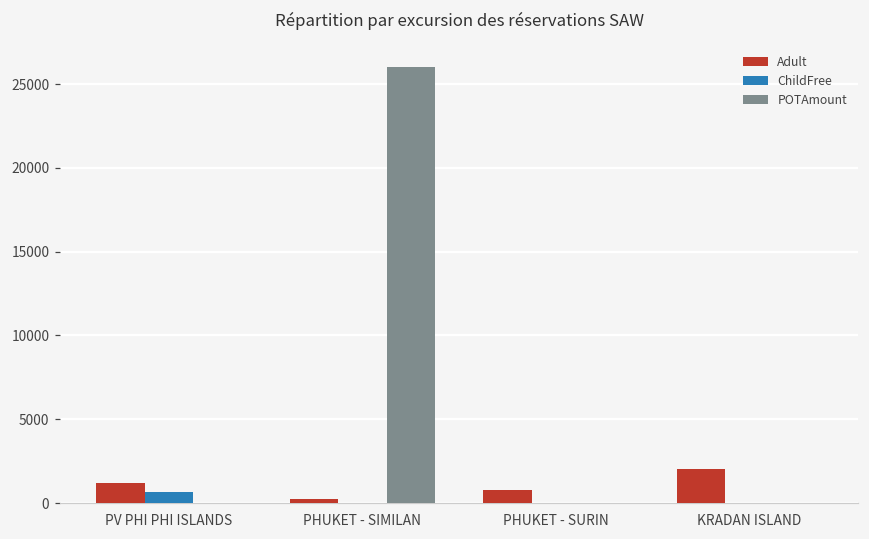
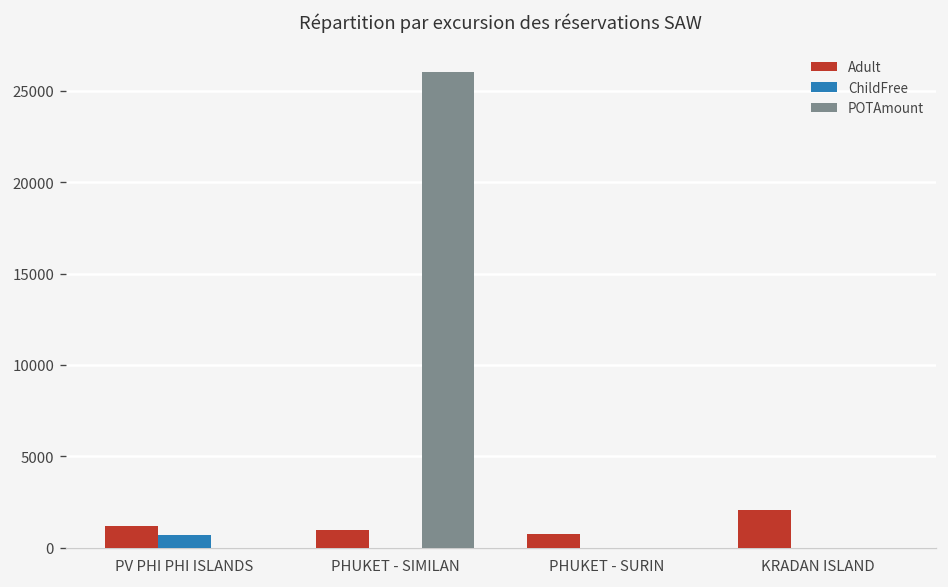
  {
    "Adult": {
      "PV PHI PHI ISLANDS": 1200,
-     "PHUKET - SIMILAN": 300,
+     "PHUKET - SIMILAN": 1000,
      "PHUKET - SURIN": 800,
      "KRADAN ISLAND": 2000
    },
    "ChildFree": {
      "PV PHI PHI ISLANDS": 700,
      "PHUKET - SIMILAN": 0,
      "PHUKET - SURIN": 0,
      "KRADAN ISLAND": 0
    },
    "POTAmount": {
      "PV PHI PHI ISLANDS": 0,
      "PHUKET - SIMILAN": 26100,
      "PHUKET - SURIN": 0,
      "KRADAN ISLAND": 0
    }
  }
